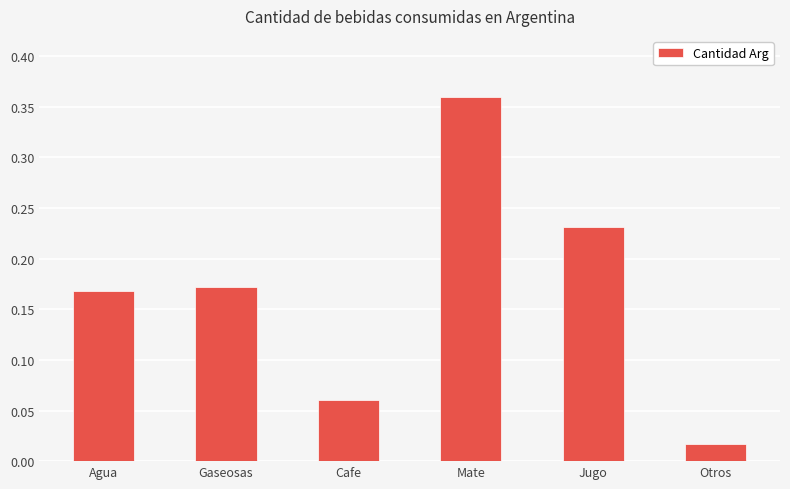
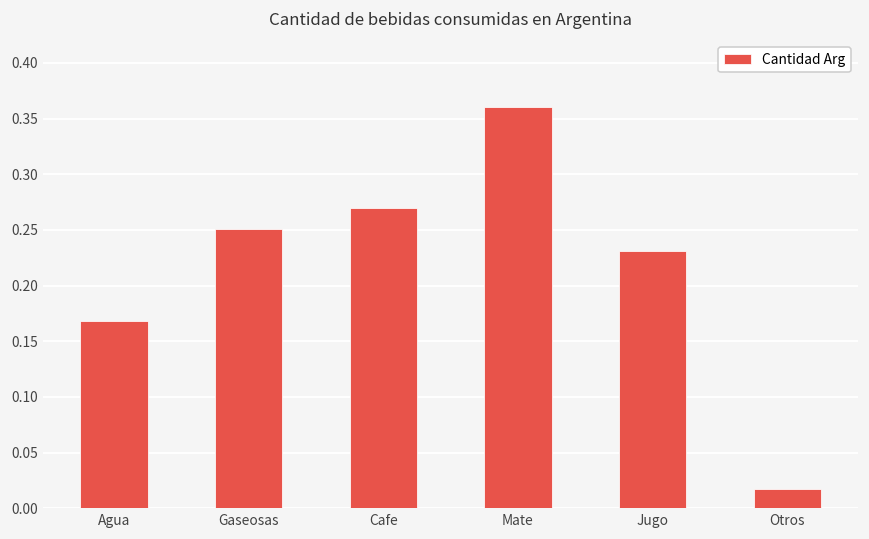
  {
    "Agua": 0.168,
-   "Gaseosas": 0.172,
-   "Cafe": 0.06,
+   "Gaseosas": 0.251,
+   "Cafe": 0.27,
    "Mate": 0.360,
    "Jugo": 0.231,
    "Otros": 0.017
  }
